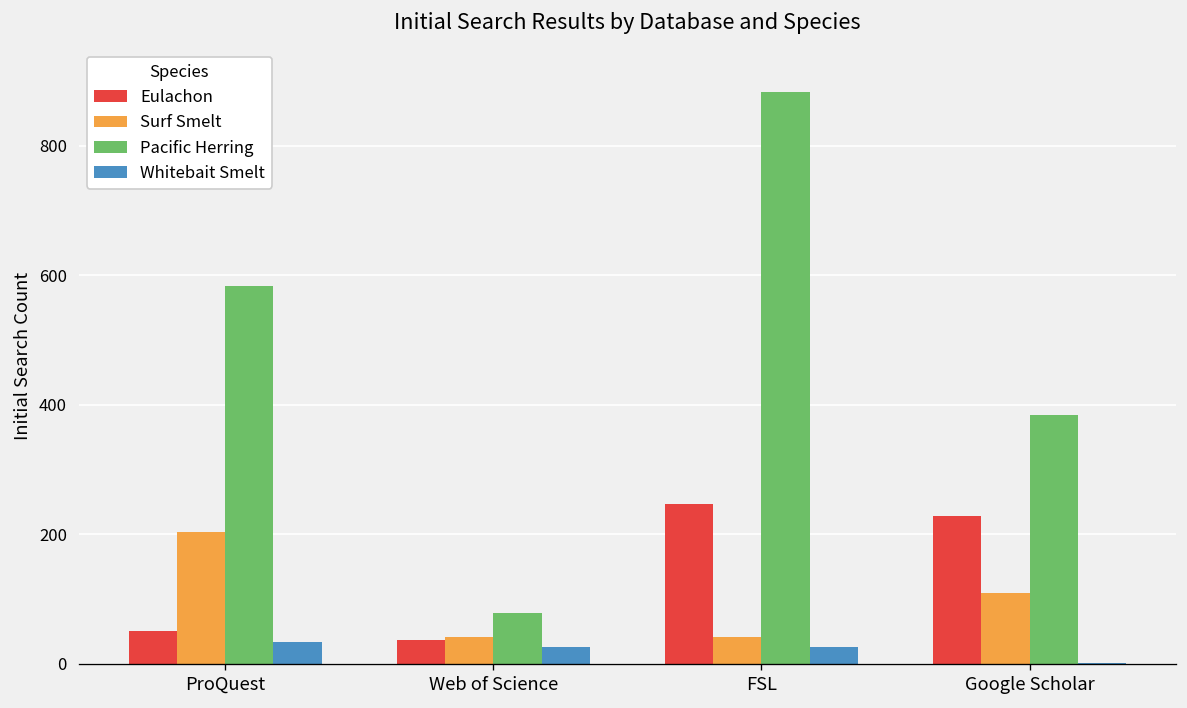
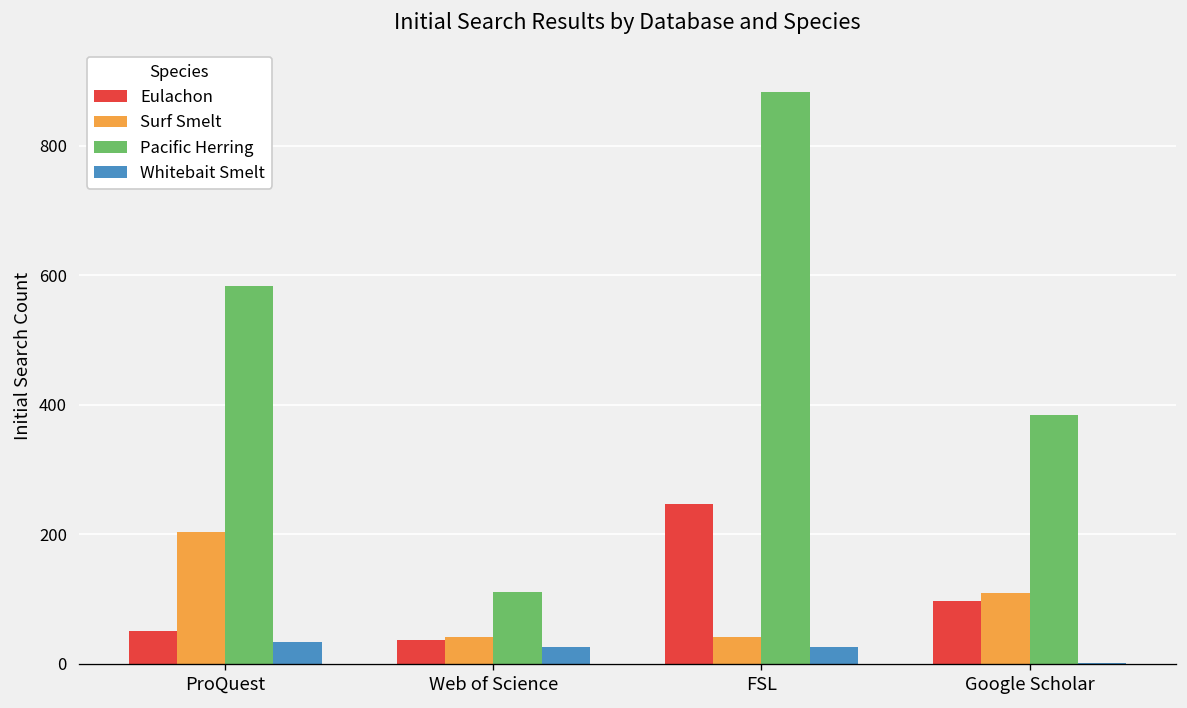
  {
    "Eulachon": {
      "ProQuest": 50,
      "Web of Science": 40,
      "FSL": 250,
-     "Google Scholar": 230
+     "Google Scholar": 100
    },
    "Surf Smelt": {
      "ProQuest": 200,
      "Web of Science": 40,
      "FSL": 40,
      "Google Scholar": 110
    },
    "Pacific Herring": {
      "ProQuest": 580,
-     "Web of Science": 80,
+     "Web of Science": 110,
      "FSL": 880,
      "Google Scholar": 390
    },
    "Whitebait Smelt": {
      "ProQuest": 30,
      "Web of Science": 30,
      "FSL": 30
    }
  }
